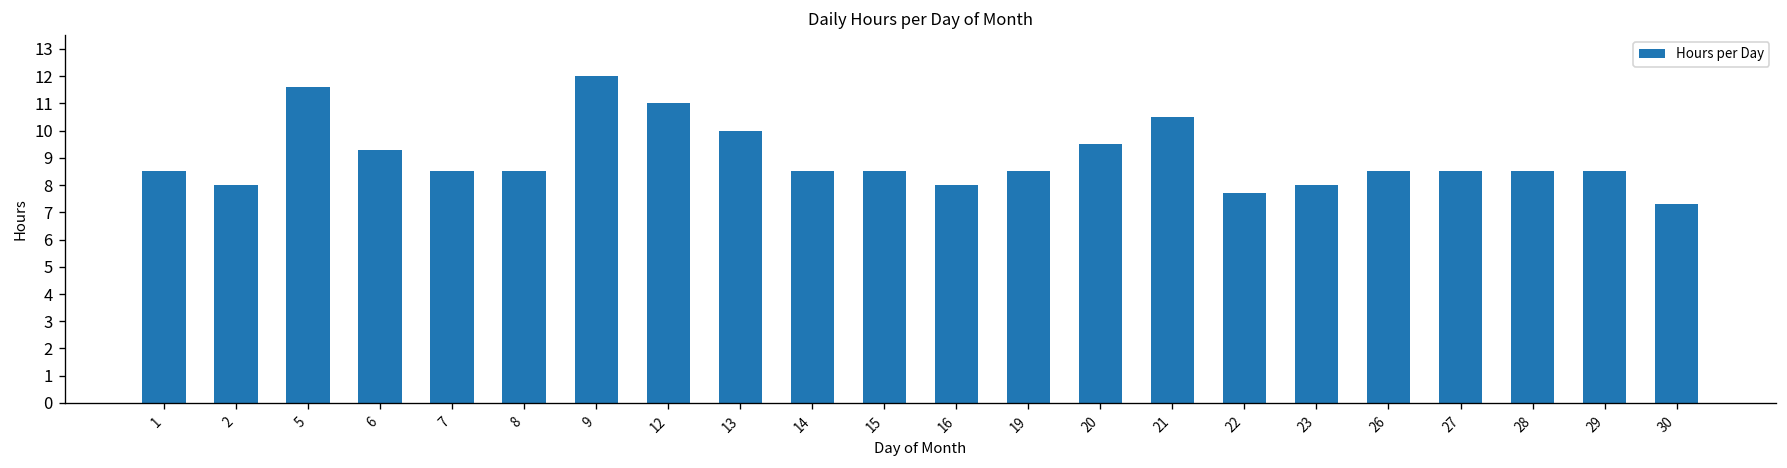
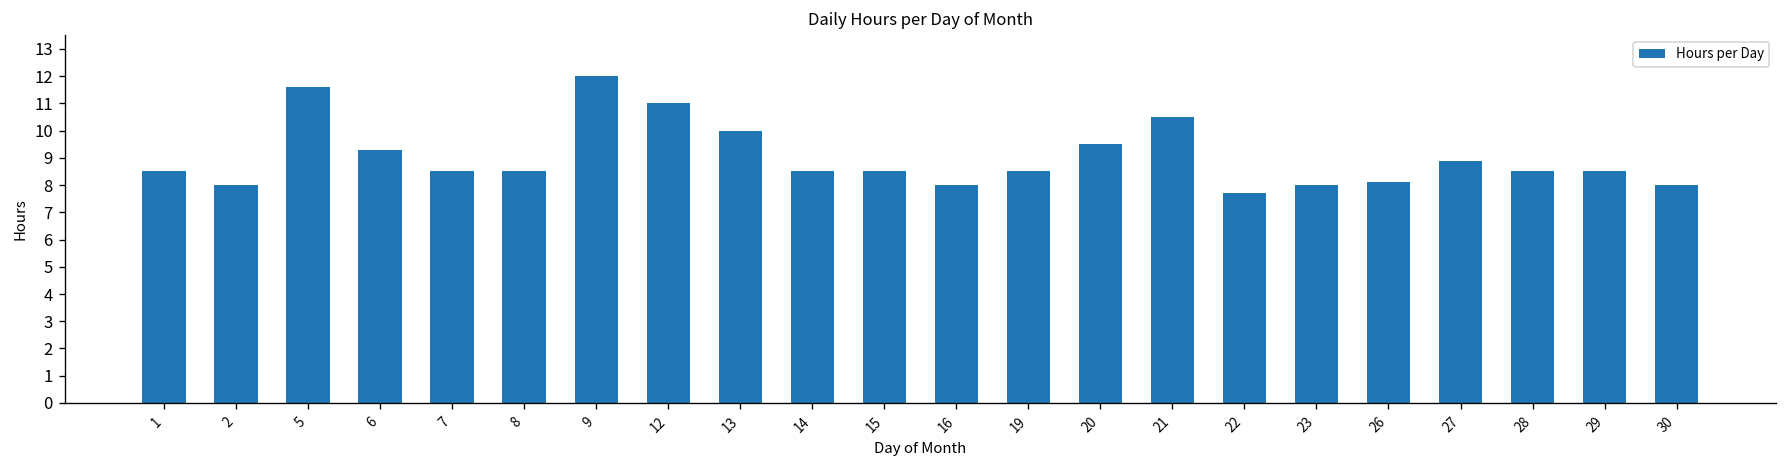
  {
    "1": 8.5,
    "2": 8.0,
    "5": 11.6,
    "6": 9.3,
    "7": 8.5,
    "8": 8.5,
    "9": 12.0,
    "12": 11.0,
    "13": 10.0,
    "14": 8.5,
    "15": 8.5,
    "16": 8.0,
    "19": 8.5,
    "20": 9.5,
    "21": 10.5,
    "22": 7.7,
    "23": 8.0,
-   "26": 8.5,
-   "27": 8.5,
+   "26": 8.1,
+   "27": 8.9,
    "28": 8.5,
    "29": 8.5,
-   "30": 7.3
+   "30": 8.0
  }
